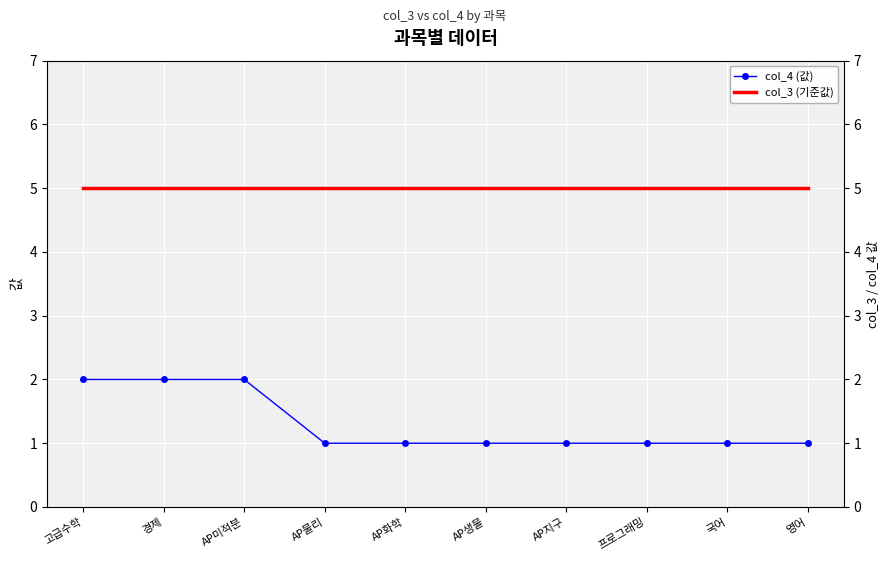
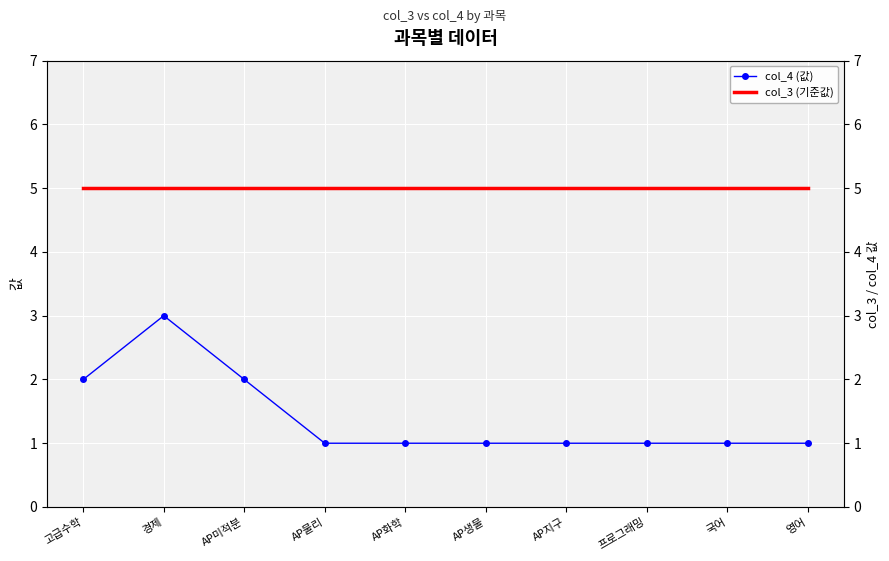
  {
    "col_4 (값)": {
      "고급수학": 2,
-     "경제": 2,
+     "경제": 3,
      "AP미적분": 2,
      "AP물리": 1,
      "AP화학": 1,
      "AP생물": 1,
      "AP지구": 1,
      "프로그래밍": 1,
      "국어": 1,
      "영어": 1
    },
    "col_3 (기준값)": {
      "고급수학": 5,
      "경제": 5,
      "AP미적분": 5,
      "AP물리": 5,
      "AP화학": 5,
      "AP생물": 5,
      "AP지구": 5,
      "프로그래밍": 5,
      "국어": 5,
      "영어": 5
    }
  }
